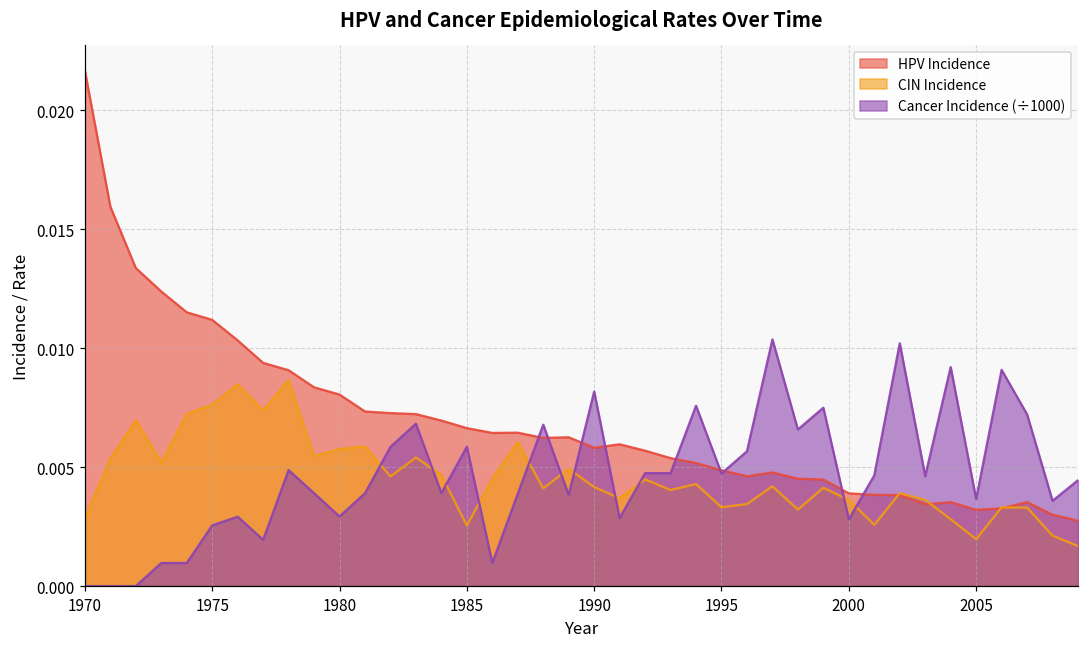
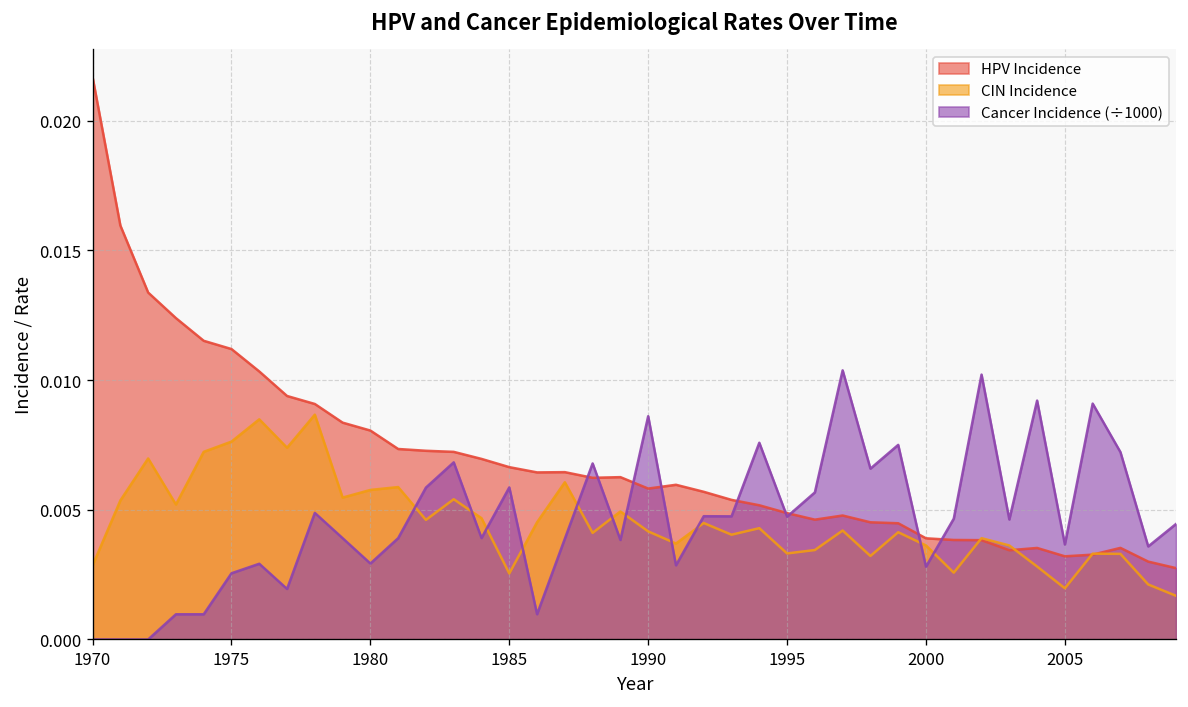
  {
    "HPV Incidence": {
      "1970": 0.0217,
      "1975": 0.0112,
      "1980": 0.0081,
      "1985": 0.0066,
      "1990": 0.0058,
      "1995": 0.0049,
      "2000": 0.0039,
      "2005": 0.0032
    },
    "CIN Incidence": {
      "1970": 0.0029,
      "1975": 0.0076,
      "1980": 0.0058,
      "1985": 0.0025,
      "1990": 0.0042,
      "1995": 0.0033,
      "2000": 0.0036,
      "2005": 0.0020
    },
    "Cancer Incidence (÷1000)": {
      "1970": 0.0000,
      "1975": 0.0026,
      "1980": 0.0029,
      "1985": 0.0059,
-     "1990": 0.0082,
+     "1990": 0.0086,
      "1995": 0.0047,
      "2000": 0.0028,
      "2005": 0.0037
    }
  }
